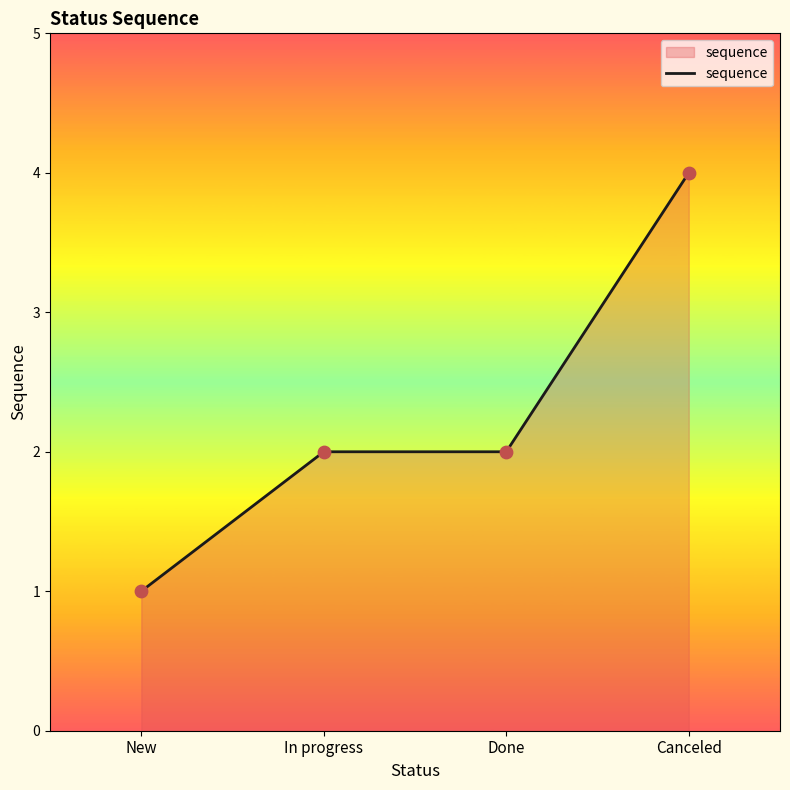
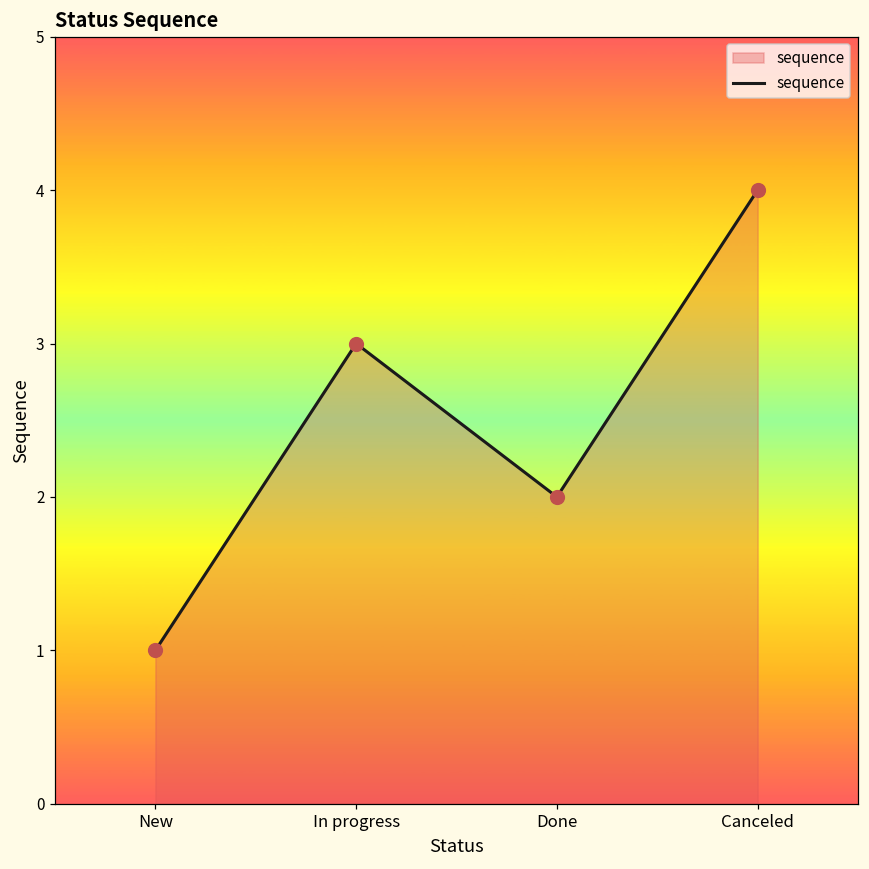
  {
    "New": 1,
-   "In progress": 2,
+   "In progress": 3,
    "Done": 2,
    "Canceled": 4
  }
